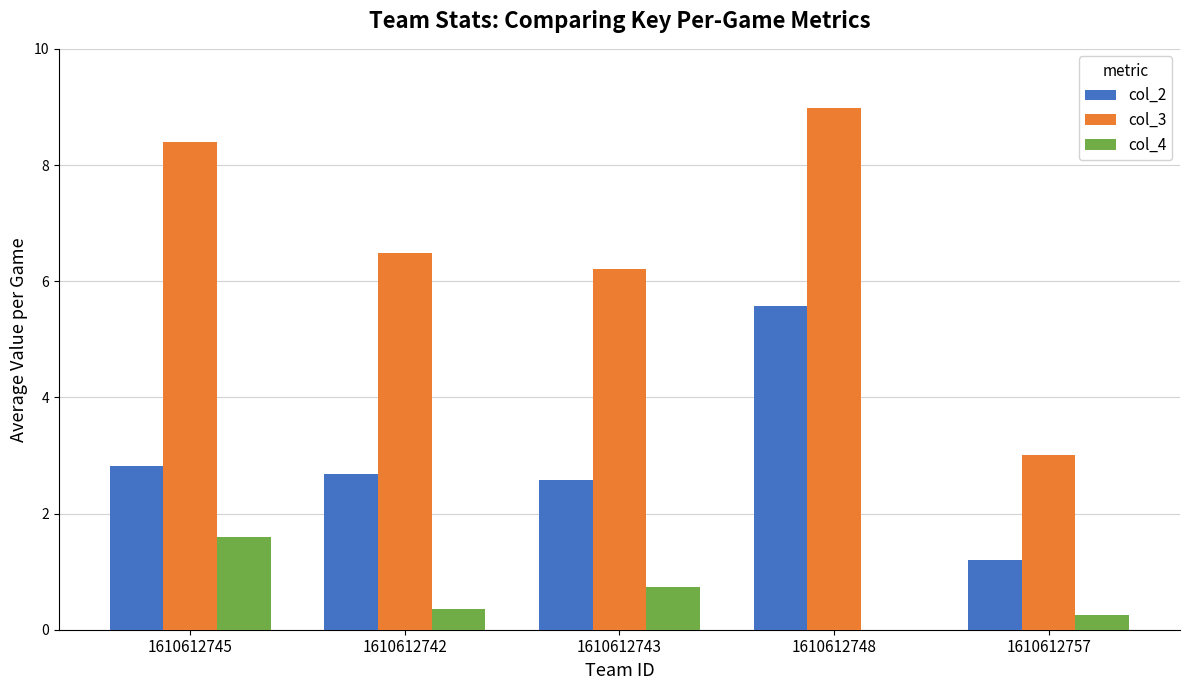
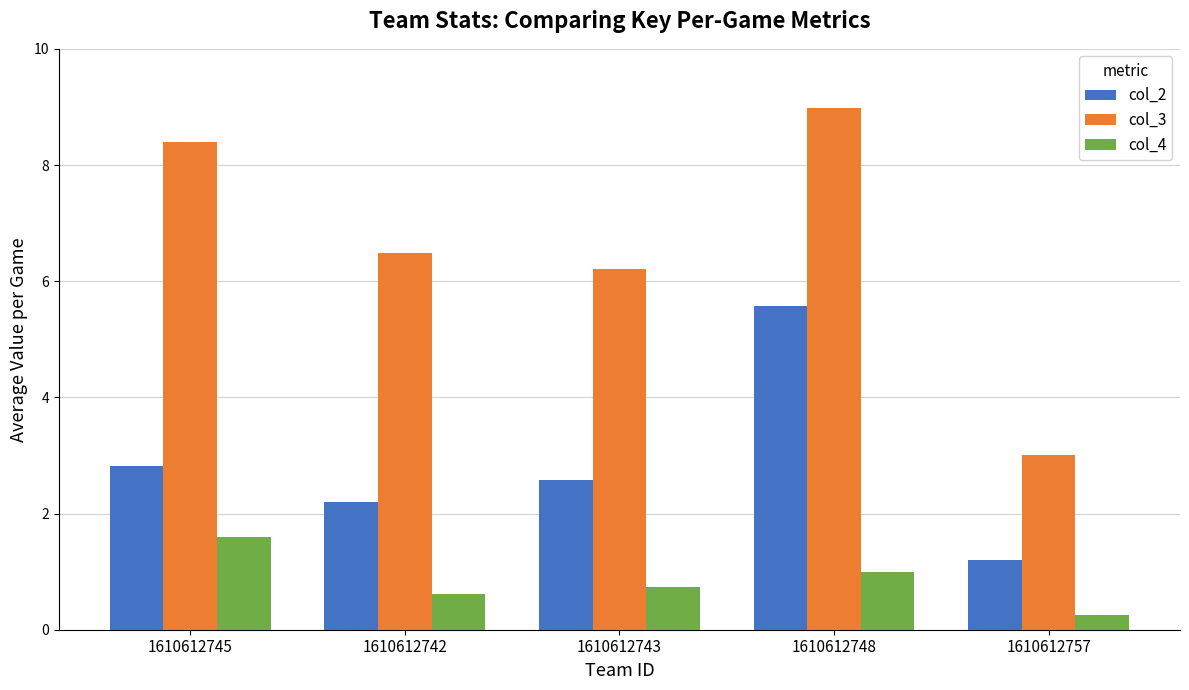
  {
    "col_2": {
      "1610612745": 2.8,
-     "1610612742": 2.7,
+     "1610612742": 2.2,
      "1610612743": 2.6,
      "1610612748": 5.6,
      "1610612757": 1.2
    },
    "col_3": {
      "1610612745": 8.4,
      "1610612742": 6.5,
      "1610612743": 6.2,
      "1610612748": 9.0,
      "1610612757": 3.0
    },
    "col_4": {
      "1610612745": 1.6,
-     "1610612742": 0.4,
+     "1610612742": 0.6,
      "1610612743": 0.7,
-     "1610612748": 0,
+     "1610612748": 1,
      "1610612757": 0.3
    }
  }
